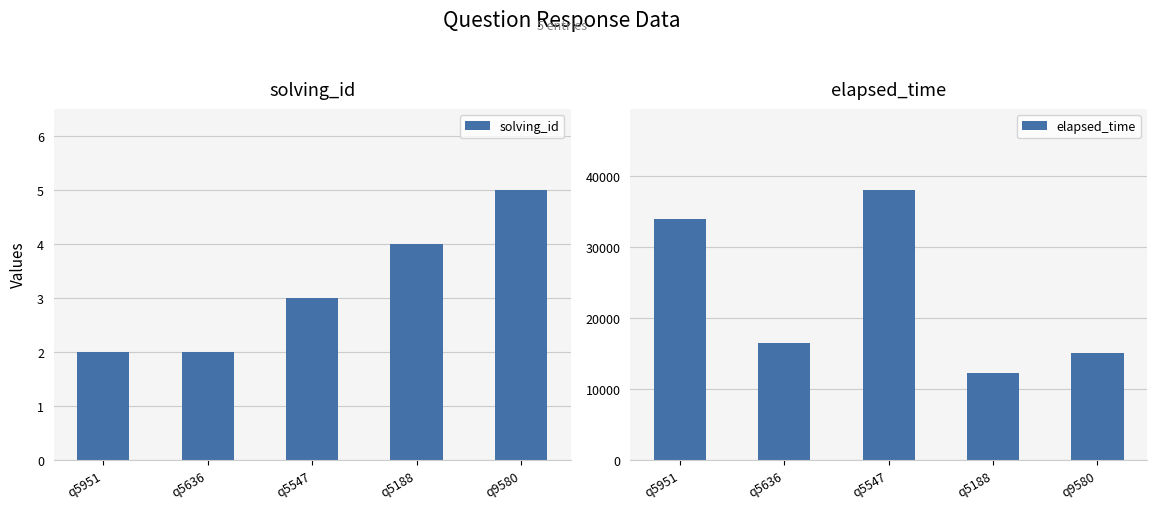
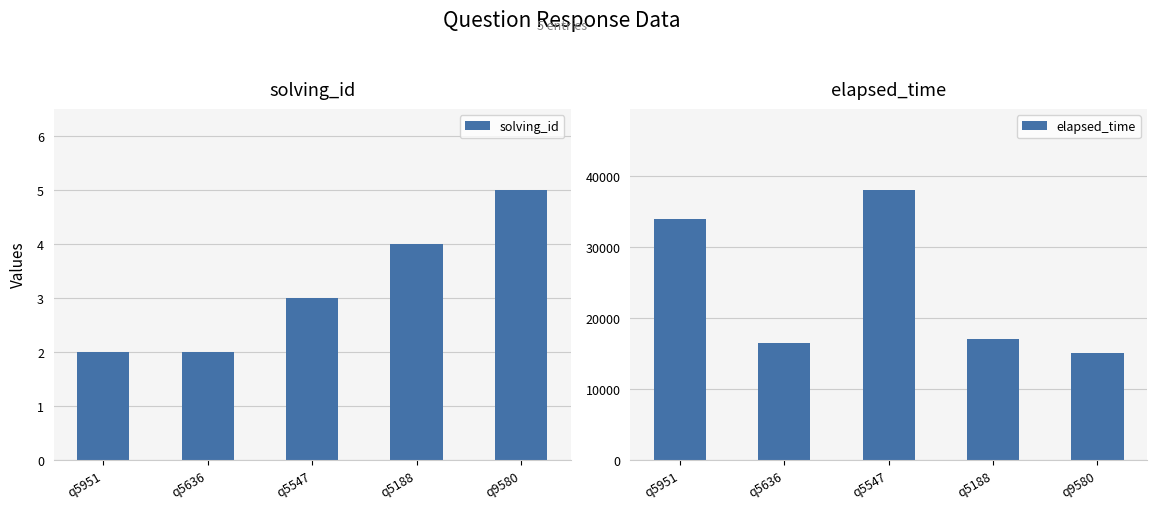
  {
    "solving_id": {
      "q5951": 2.0,
      "q5636": 2.0,
      "q5547": 3.0,
      "q5188": 4.0,
      "q9580": 5.0
    },
    "elapsed_time": {
      "q5951": 34000,
      "q5636": 16000,
      "q5547": 38000,
-     "q5188": 12000,
+     "q5188": 17000,
      "q9580": 15000
    }
  }
